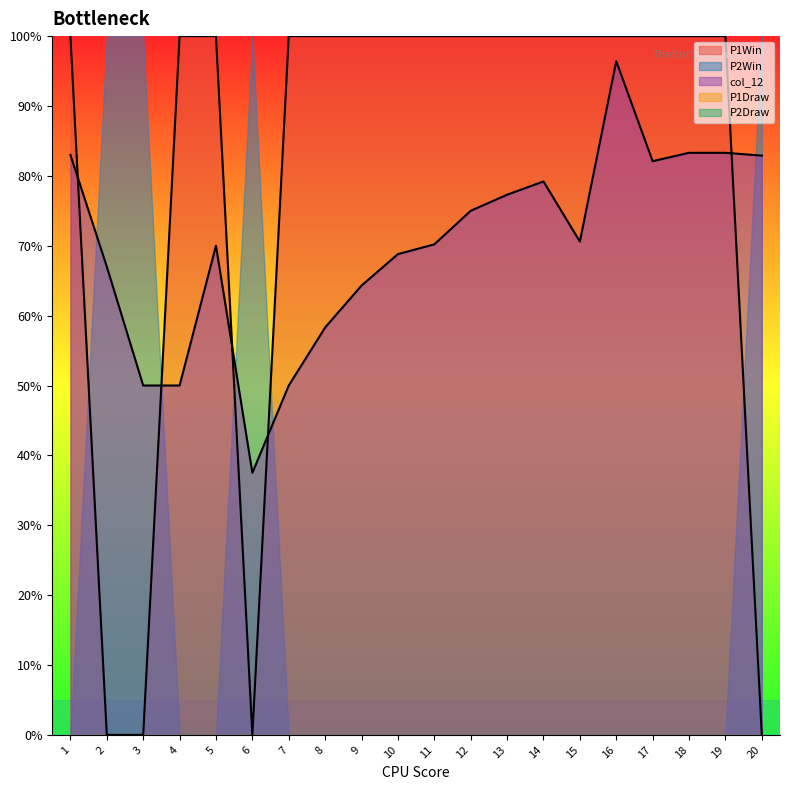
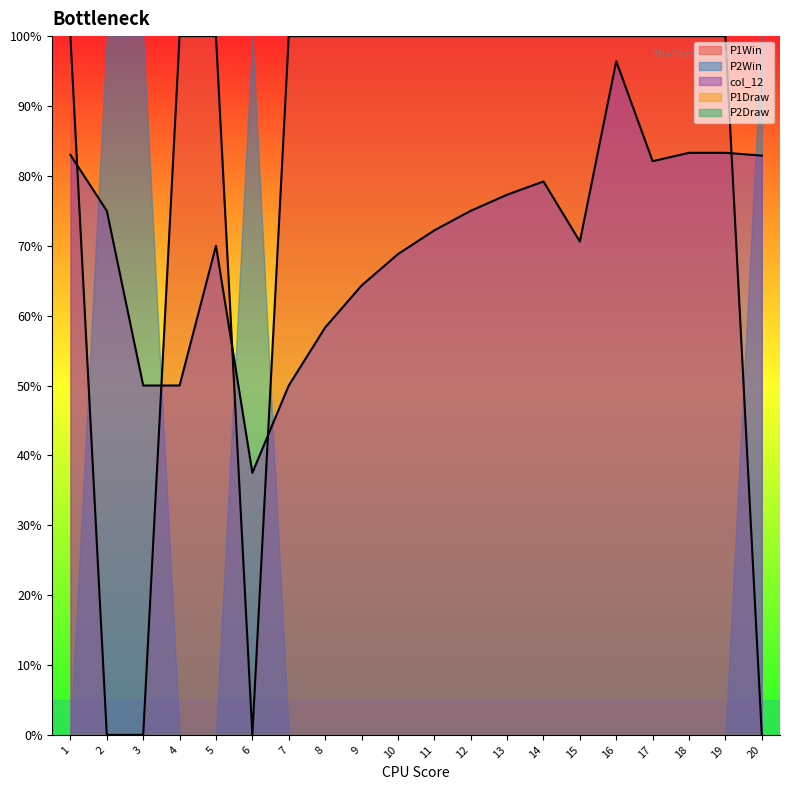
  {
    "P1Win": {
      "1": "100%",
      "4": "100%",
      "5": "100%",
      "7": "100%",
      "8": "100%",
      "9": "100%",
      "10": "100%",
      "11": "100%",
      "12": "100%",
      "13": "100%",
      "14": "100%",
      "15": "100%",
      "16": "100%",
      "17": "100%",
      "18": "100%",
      "19": "100%"
    },
    "P2Win": {
      "2": "100%",
      "3": "100%",
      "6": "100%",
      "20": "100%"
    },
    "col_12": {
      "1": "83%",
-     "2": "67%",
+     "2": "75%",
      "3": "50%",
      "4": "50%",
      "5": "70%",
      "6": "38%",
      "7": "50%",
      "8": "58%",
      "9": "64%",
      "10": "69%",
-     "11": "70%",
+     "11": "72%",
      "12": "75%",
      "13": "77%",
      "14": "79%",
      "15": "71%",
      "16": "96%",
      "17": "82%",
      "18": "83%",
      "19": "83%",
      "20": "83%"
    }
  }
